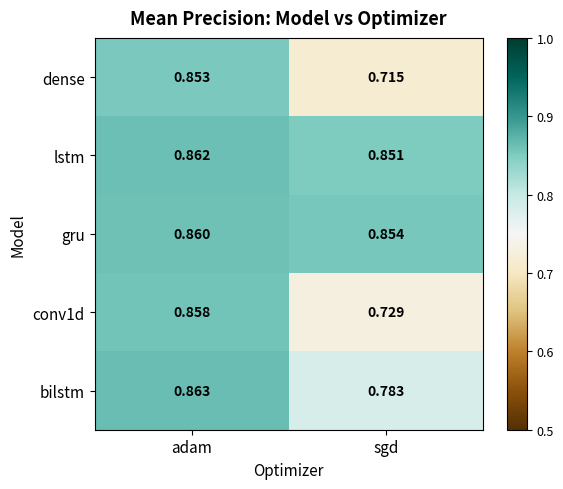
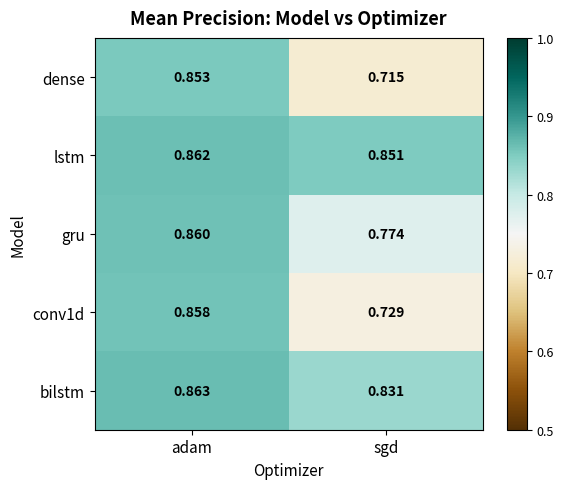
  {
    "dense": {
      "adam": 0.853,
      "sgd": 0.715
    },
    "lstm": {
      "adam": 0.862,
      "sgd": 0.851
    },
    "gru": {
      "adam": 0.860,
-     "sgd": 0.854
+     "sgd": 0.774
    },
    "conv1d": {
      "adam": 0.858,
      "sgd": 0.729
    },
    "bilstm": {
      "adam": 0.863,
-     "sgd": 0.783
+     "sgd": 0.831
    }
  }
